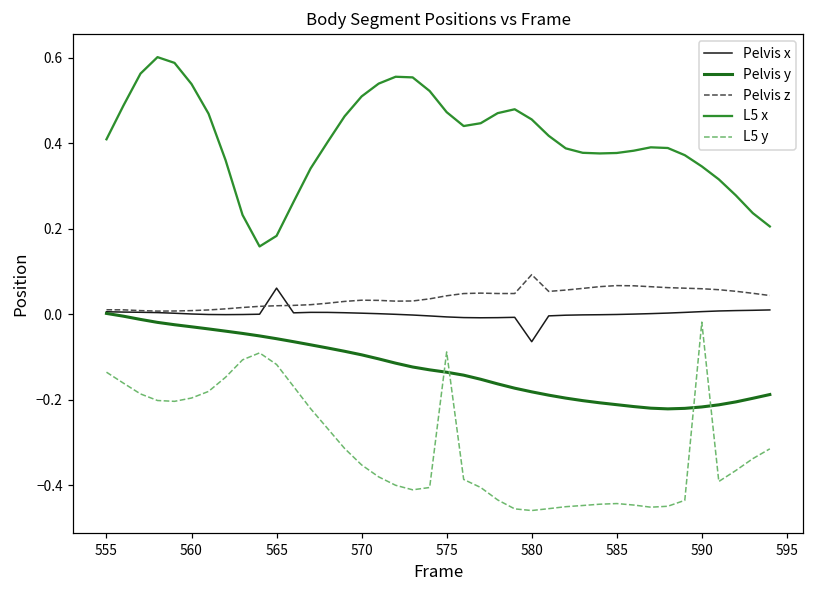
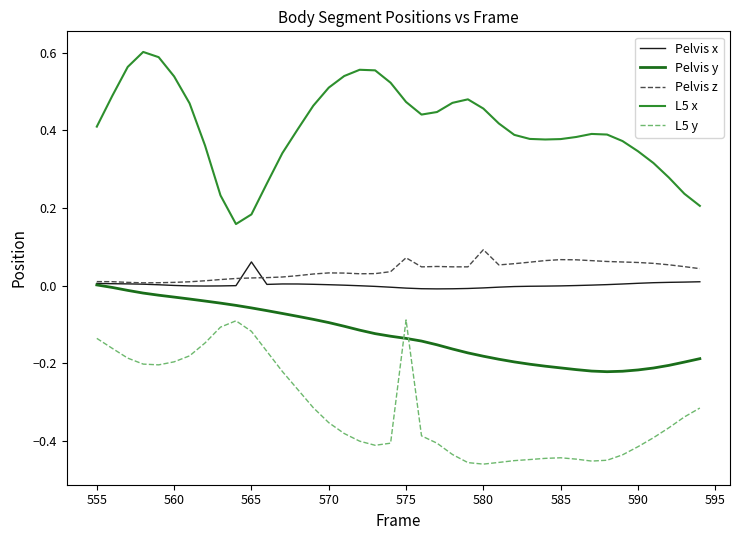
  {
    "Pelvis x": {
      "560": 0.00,
      "565": 0.06,
      "570": 0.00,
      "575": -0.01,
-     "580": -0.06,
+     "580": -0.01,
      "585": 0.00,
      "590": 0.01
    },
    "Pelvis z": {
      "560": 0.01,
      "565": 0.02,
      "570": 0.03,
-     "575": 0.04,
+     "575": 0.07,
      "580": 0.09,
      "585": 0.07,
      "590": 0.06
    },
    "L5 y": {
      "555": -0.14,
      "560": -0.20,
      "565": -0.12,
      "570": -0.35,
      "575": -0.09,
      "580": -0.46,
      "585": -0.44,
-     "590": -0.02
+     "590": -0.41
    }
  }
